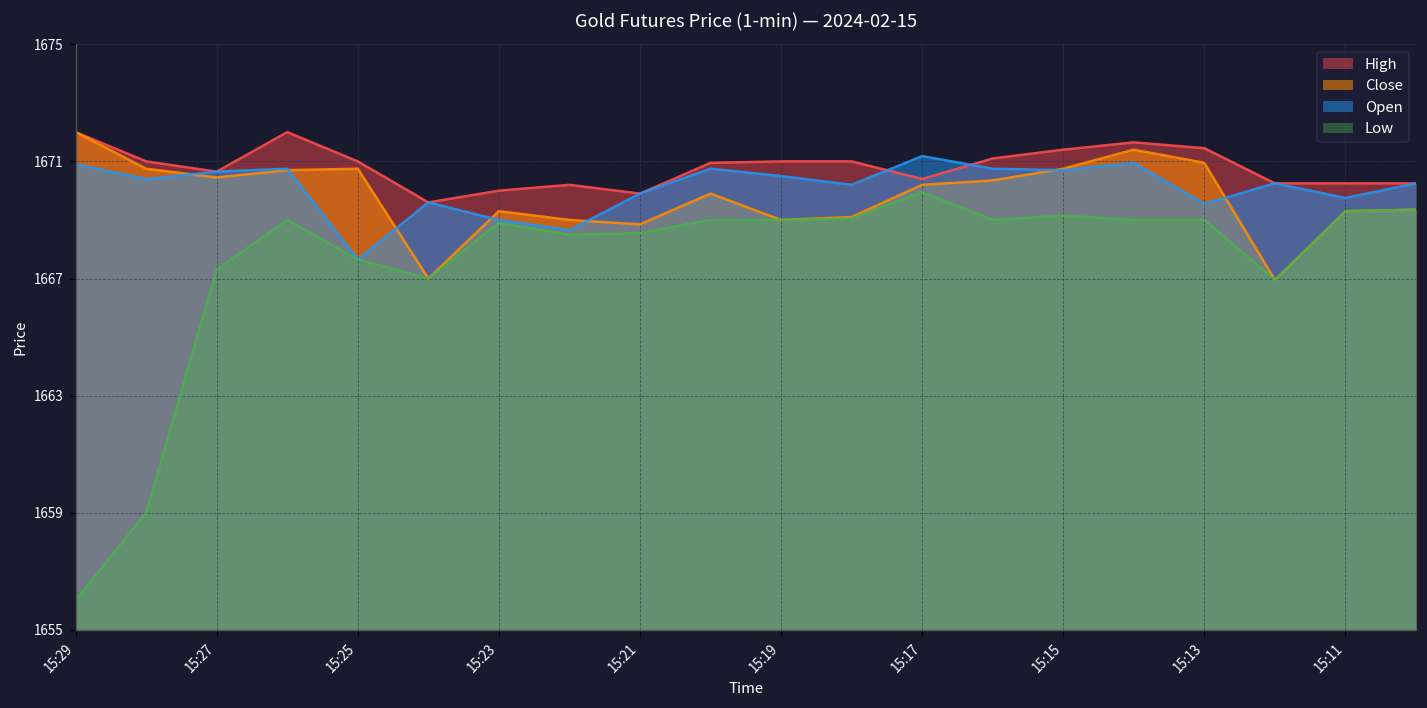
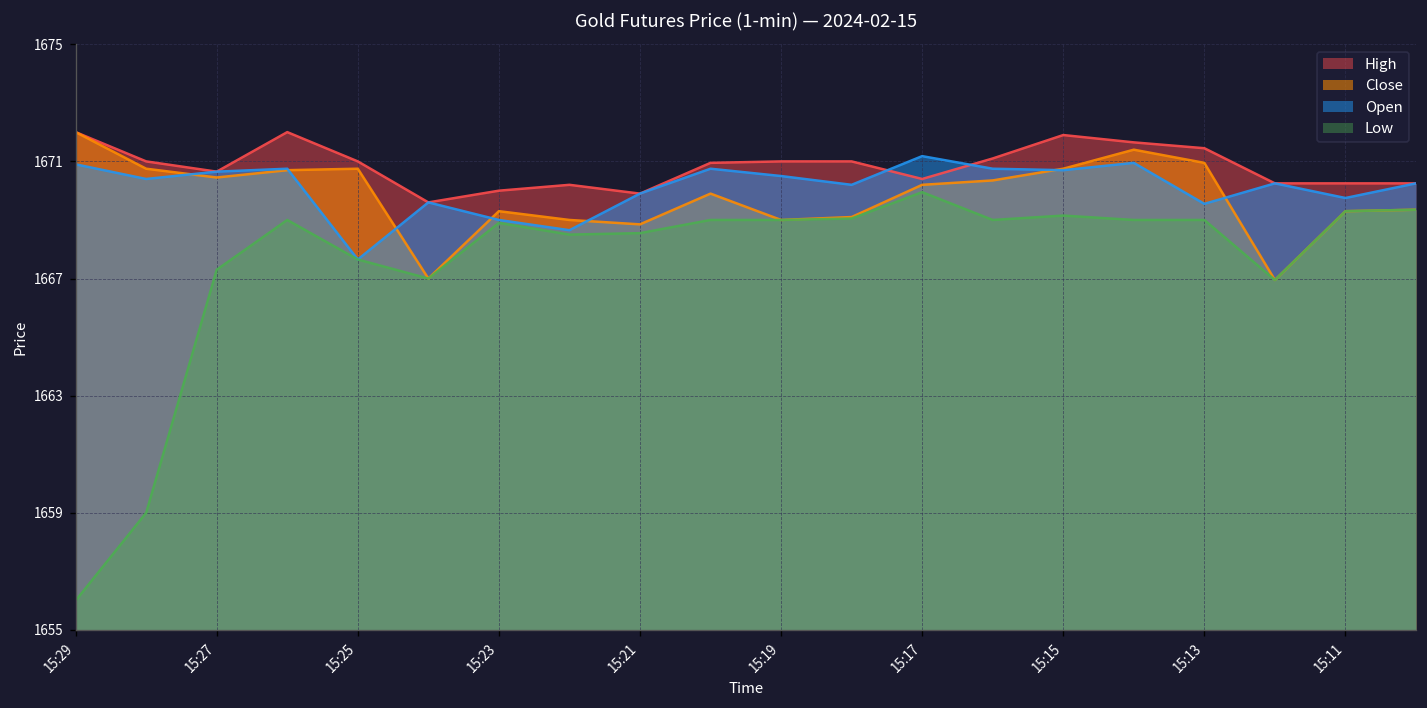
  {
    "High": {
      "15:25": 1671.0,
      "15:23": 1670.0,
      "15:19": 1671.0,
      "15:17": 1670.4,
-     "15:15": 1671.4,
+     "15:15": 1671.9,
      "15:13": 1671.5,
      "15:11": 1670.3
    },
    "Close": {
      "15:27": 1670.5,
      "15:25": 1670.8,
      "15:23": 1669.3,
      "15:21": 1668.9,
      "15:17": 1670.2,
      "15:13": 1671.0
    },
    "Open": {
      "15:29": 1670.9,
      "15:19": 1670.5,
      "15:17": 1671.2,
      "15:13": 1669.6,
      "15:11": 1669.8
    },
    "Low": {
      "15:29": 1656.0,
      "15:27": 1667.3,
      "15:21": 1668.6,
      "15:17": 1670.0,
      "15:15": 1669.2,
      "15:13": 1669.0
    }
  }
